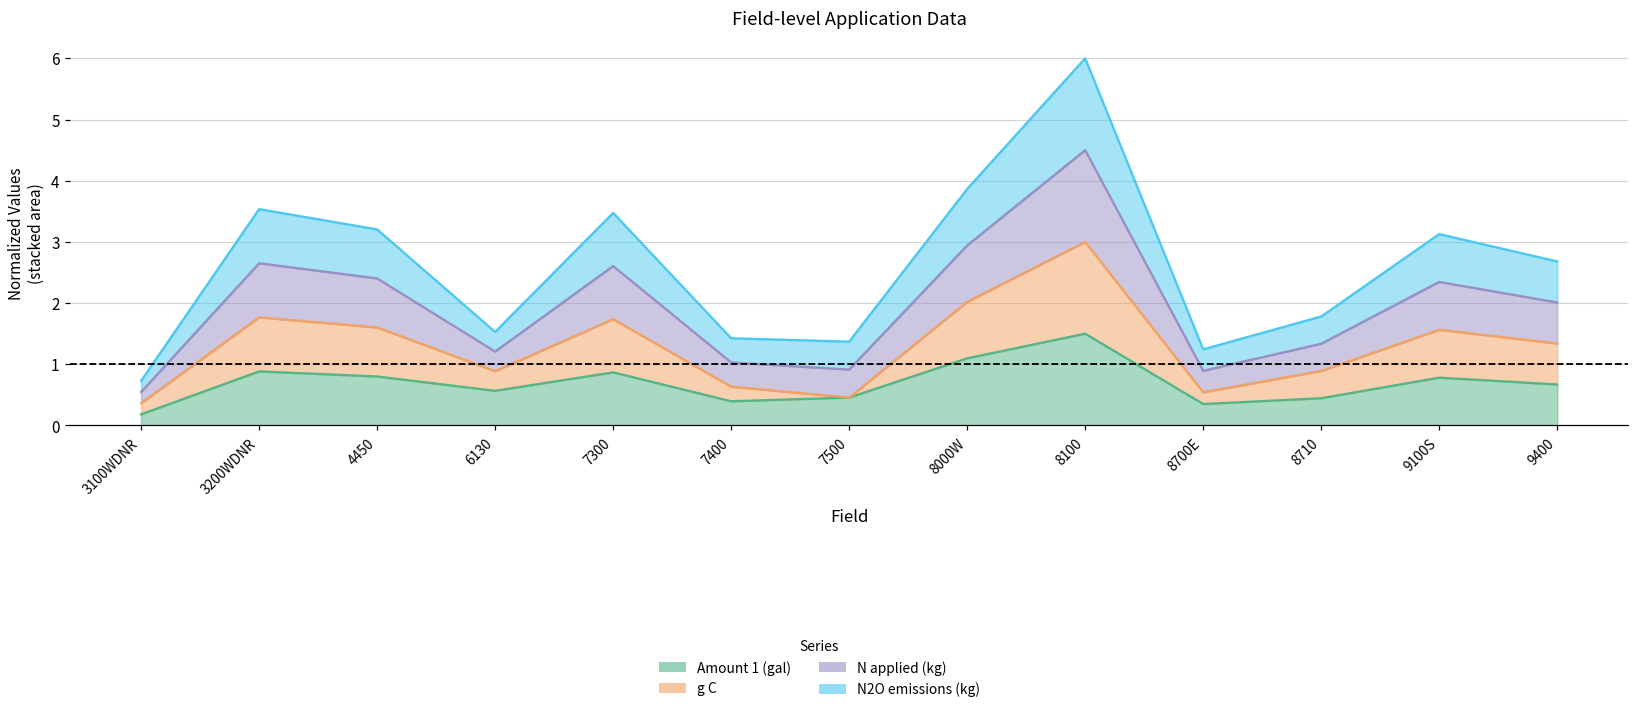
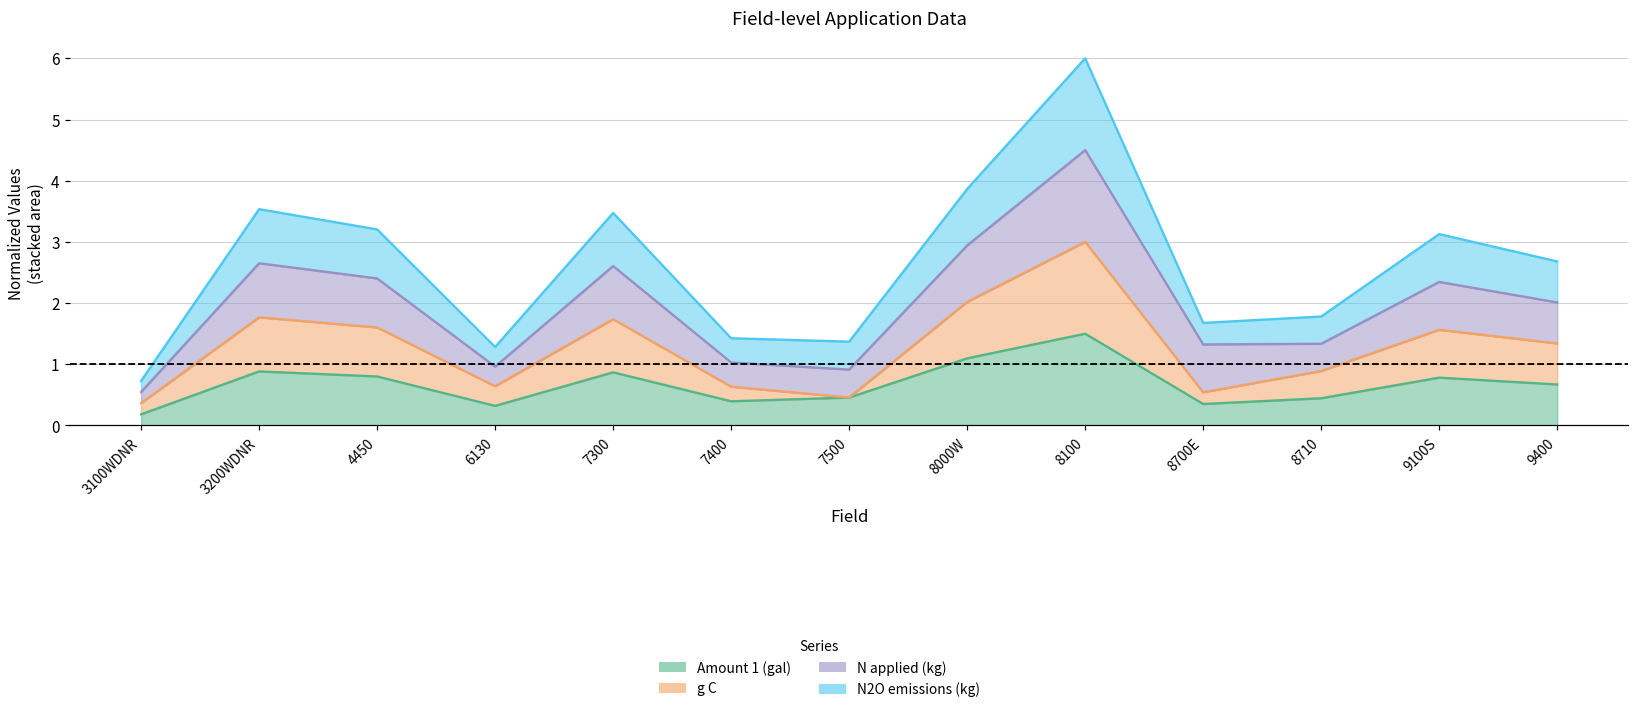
  {
    "Amount 1 (gal)": {
      "3100WDNR": 0.2,
      "3200WDNR": 0.9,
      "4450": 0.8,
-     "6130": 0.6,
+     "6130": 0.3,
      "7300": 0.9,
      "7400": 0.4,
      "8000W": 1.1,
      "8100": 1.5,
      "8700E": 0.4,
      "8710": 0.4,
      "9100S": 0.8,
      "9400": 0.7
    },
    "g C": {
      "3100WDNR": 0.2,
      "3200WDNR": 0.9,
      "4450": 0.8,
      "6130": 0.3,
      "7300": 0.9,
      "7400": 0.2,
      "8000W": 0.9,
      "8100": 1.5,
      "8700E": 0.2,
      "8710": 0.4,
      "9100S": 0.8,
      "9400": 0.7
    },
    "N applied (kg)": {
      "3100WDNR": 0.2,
      "3200WDNR": 0.9,
      "4450": 0.8,
      "6130": 0.3,
      "7300": 0.9,
      "7400": 0.4,
      "7500": 0.5,
      "8000W": 0.9,
      "8100": 1.5,
-     "8700E": 0.4,
+     "8700E": 0.8,
      "8710": 0.4,
      "9100S": 0.8,
      "9400": 0.7
    },
    "N2O emissions (kg)": {
      "3100WDNR": 0.2,
      "3200WDNR": 0.9,
      "4450": 0.8,
      "6130": 0.3,
      "7300": 0.9,
      "7400": 0.4,
      "7500": 0.5,
      "8000W": 0.9,
      "8100": 1.5,
      "8700E": 0.4,
      "8710": 0.4,
      "9100S": 0.8,
      "9400": 0.7
    }
  }
